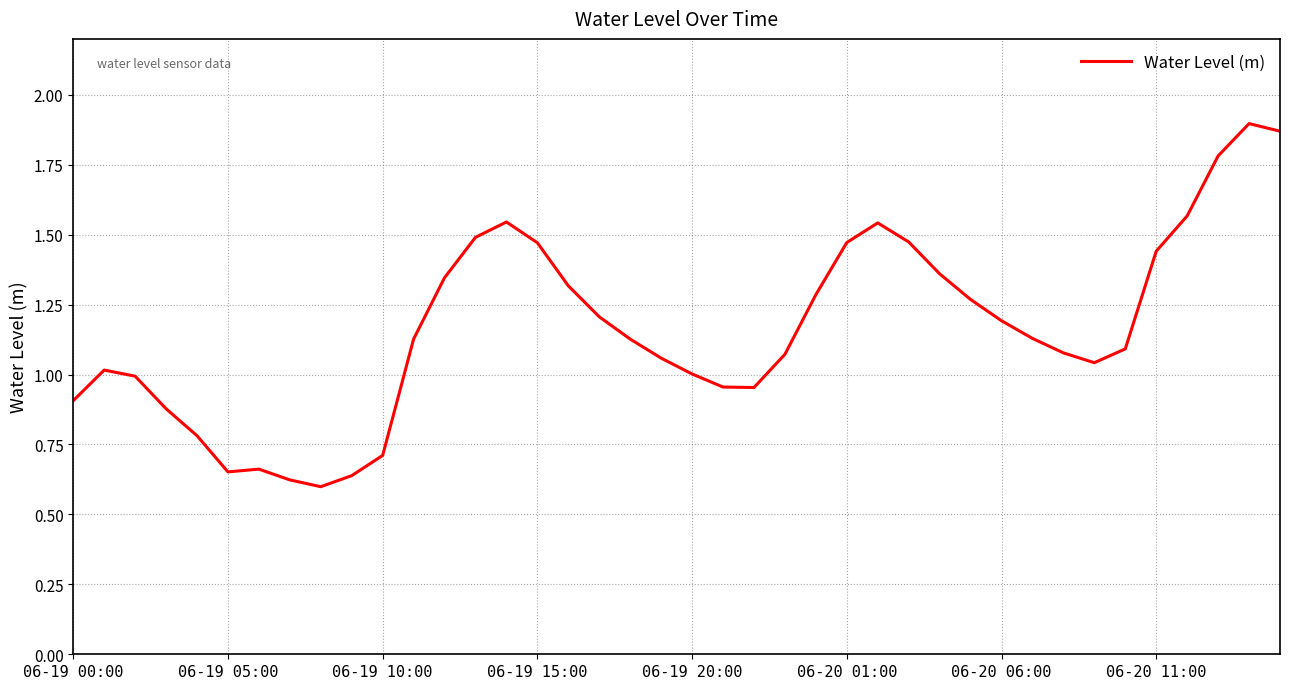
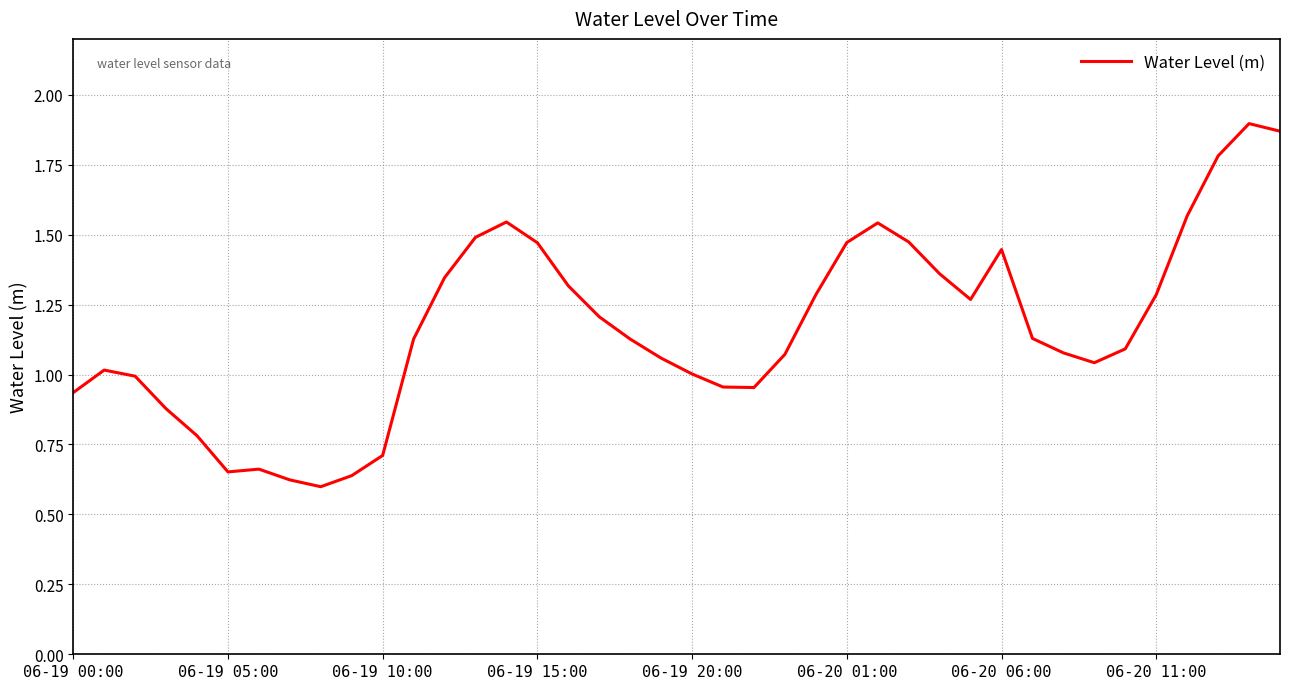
  {
-   "06-19 00:00": 0.91,
+   "06-19 00:00": 0.94,
    "06-19 05:00": 0.65,
    "06-19 10:00": 0.71,
    "06-19 15:00": 1.47,
    "06-19 20:00": 1.00,
    "06-20 01:00": 1.47,
-   "06-20 06:00": 1.19,
-   "06-20 11:00": 1.44
+   "06-20 06:00": 1.45,
+   "06-20 11:00": 1.29
  }
